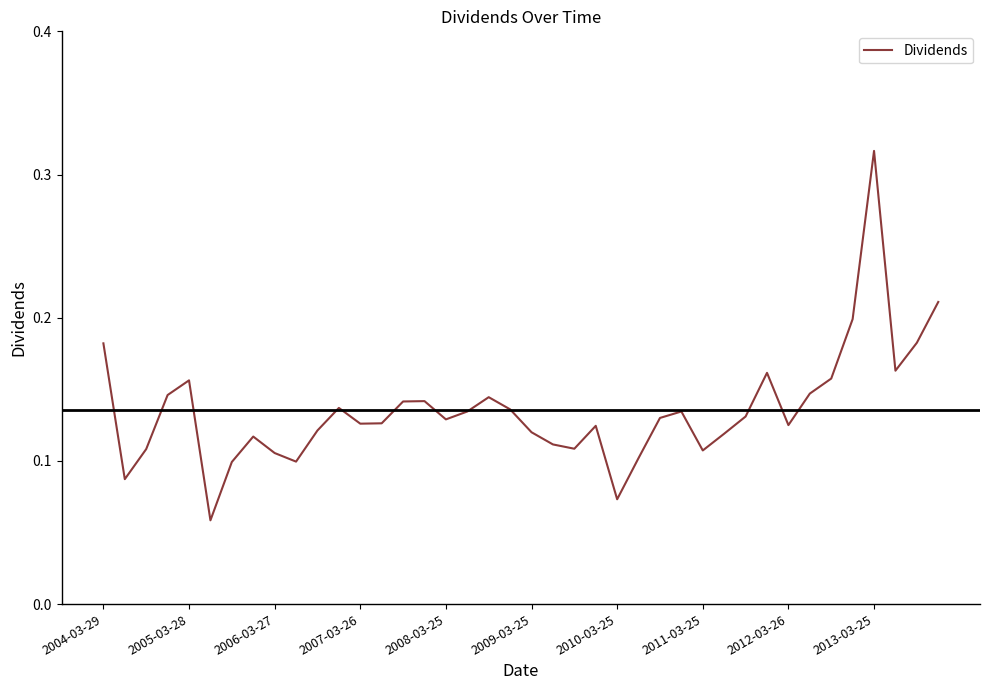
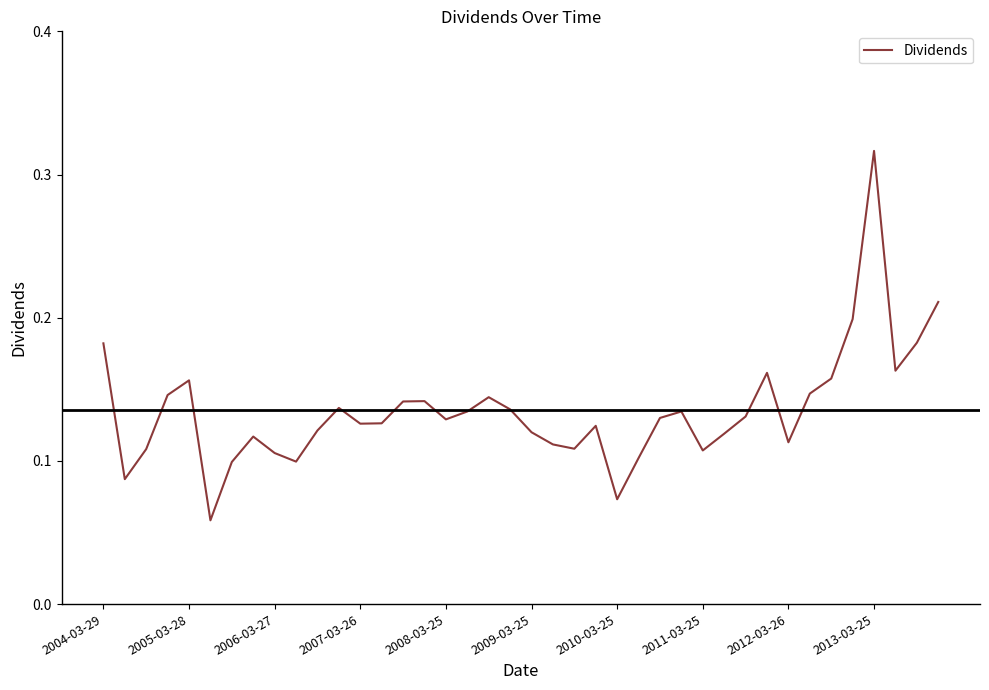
  {
    "2004-03-29": 0.182,
    "2005-03-28": 0.156,
    "2006-03-27": 0.106,
    "2007-03-26": 0.126,
    "2008-03-25": 0.129,
    "2009-03-25": 0.120,
    "2010-03-25": 0.073,
    "2011-03-25": 0.107,
-   "2012-03-26": 0.125,
+   "2012-03-26": 0.113,
    "2013-03-25": 0.317
  }
